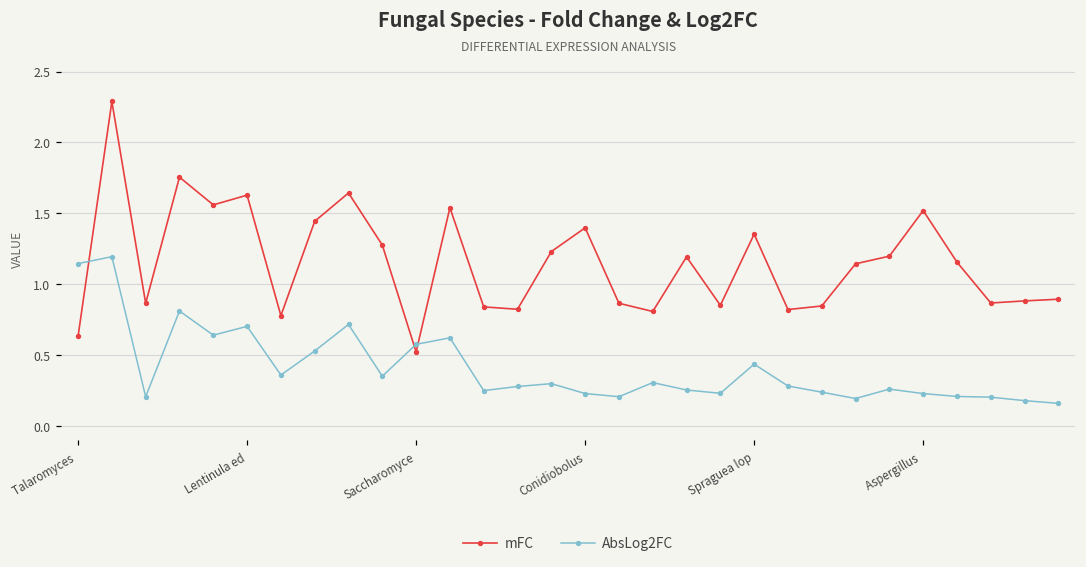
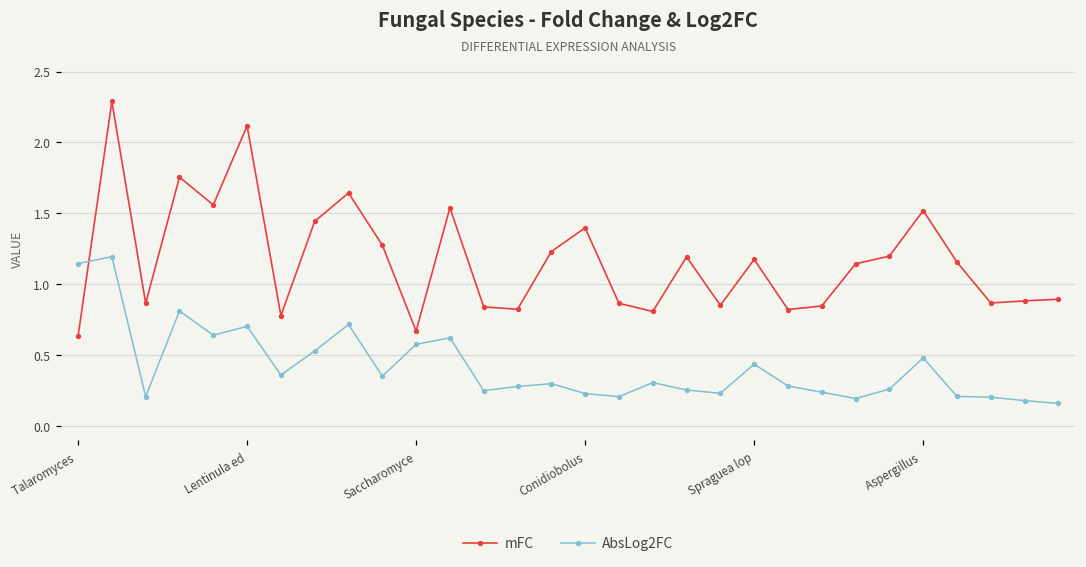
  {
    "mFC": {
      "Talaromyces": 0.63,
-     "Lentinula ed": 1.63,
-     "Saccharomyce": 0.52,
+     "Lentinula ed": 2.12,
+     "Saccharomyce": 0.67,
      "Conidiobolus": 1.40,
-     "Spraguea lop": 1.35,
+     "Spraguea lop": 1.18,
      "Aspergillus": 1.52
    },
    "AbsLog2FC": {
      "Talaromyces": 1.15,
      "Lentinula ed": 0.70,
      "Saccharomyce": 0.58,
      "Conidiobolus": 0.23,
      "Spraguea lop": 0.44,
-     "Aspergillus": 0.23
+     "Aspergillus": 0.48
    }
  }
